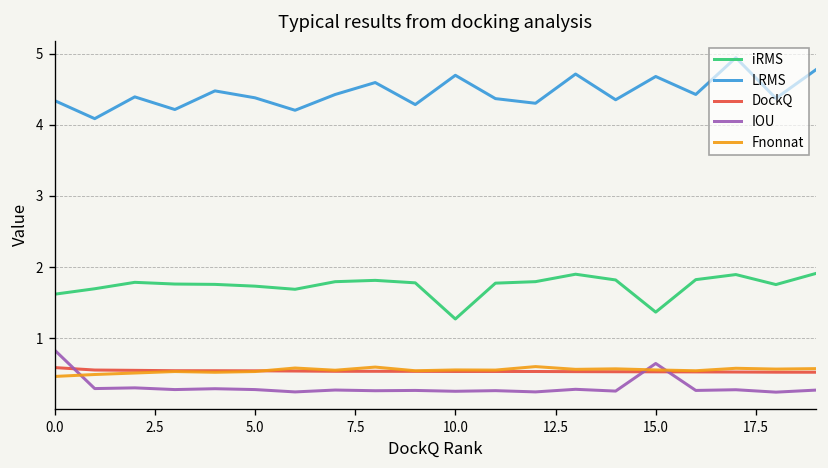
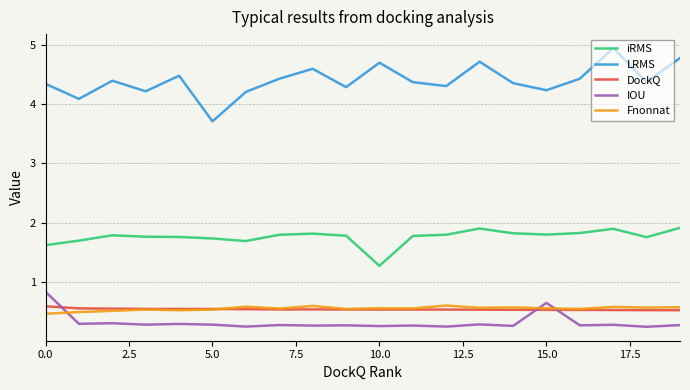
  {
    "iRMS": {
      "0.0": 1.6,
      "5.0": 1.7,
      "10.0": 1.3,
-     "15.0": 1.4
+     "15.0": 1.8
    },
    "LRMS": {
      "0.0": 4.3,
-     "5.0": 4.4,
+     "5.0": 3.7,
      "10.0": 4.7,
-     "15.0": 4.7
+     "15.0": 4.2
    },
    "DockQ": {
      "0.0": 0.6
    },
    "IOU": {
      "0.0": 0.8,
      "5.0": 0.3,
      "10.0": 0.3,
      "15.0": 0.6
    },
    "Fnonnat": {
      "0.0": 0.5
    }
  }
